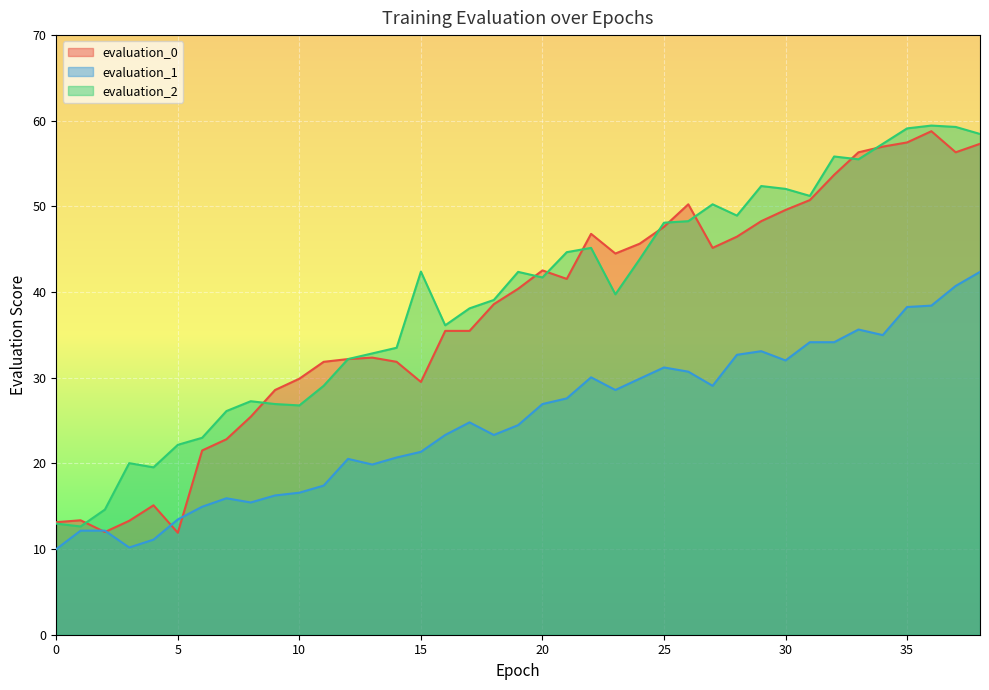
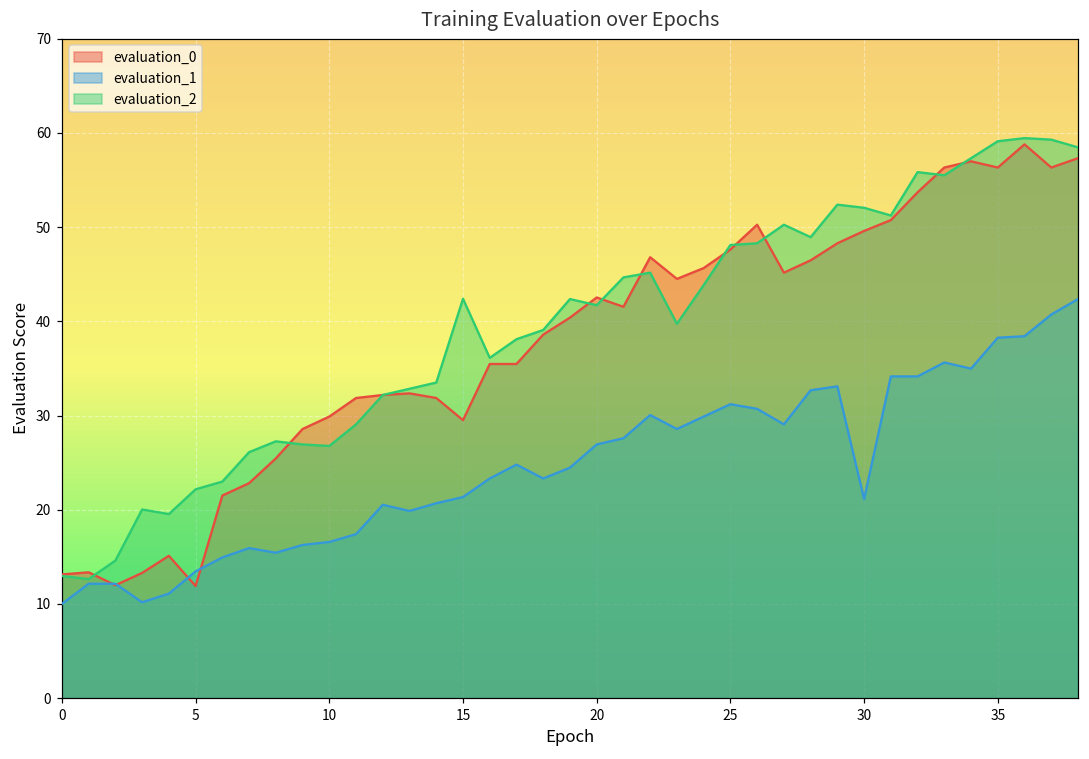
  {
    "evaluation_0": {
      "5": 12,
      "10": 30,
      "15": 30,
      "20": 43,
      "25": 48,
      "30": 50,
-     "35": 57
+     "35": 56
    },
    "evaluation_1": {
      "0": 10,
      "5": 13,
      "10": 17,
      "15": 21,
      "20": 27,
      "25": 31,
-     "30": 32,
+     "30": 21,
      "35": 38
    },
    "evaluation_2": {
      "5": 22,
      "10": 27,
      "15": 42,
      "20": 42,
      "25": 48,
      "30": 52,
      "35": 59
    }
  }
